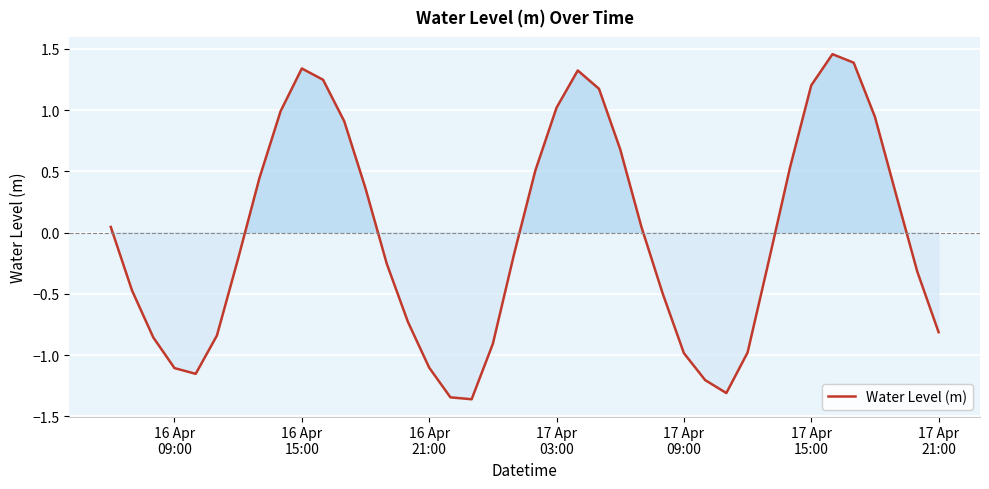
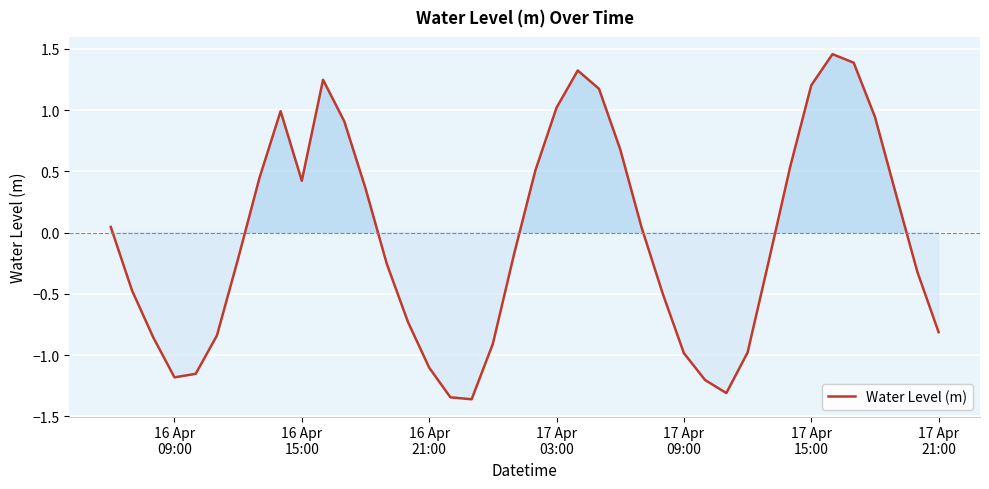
  {
-   "16 Apr 09:00": -1.11,
-   "16 Apr 15:00": 1.34,
+   "16 Apr 09:00": -1.18,
+   "16 Apr 15:00": 0.42,
    "16 Apr 21:00": -1.10,
    "17 Apr 03:00": 1.02,
    "17 Apr 09:00": -0.98,
    "17 Apr 15:00": 1.20,
    "17 Apr 21:00": -0.81
  }
